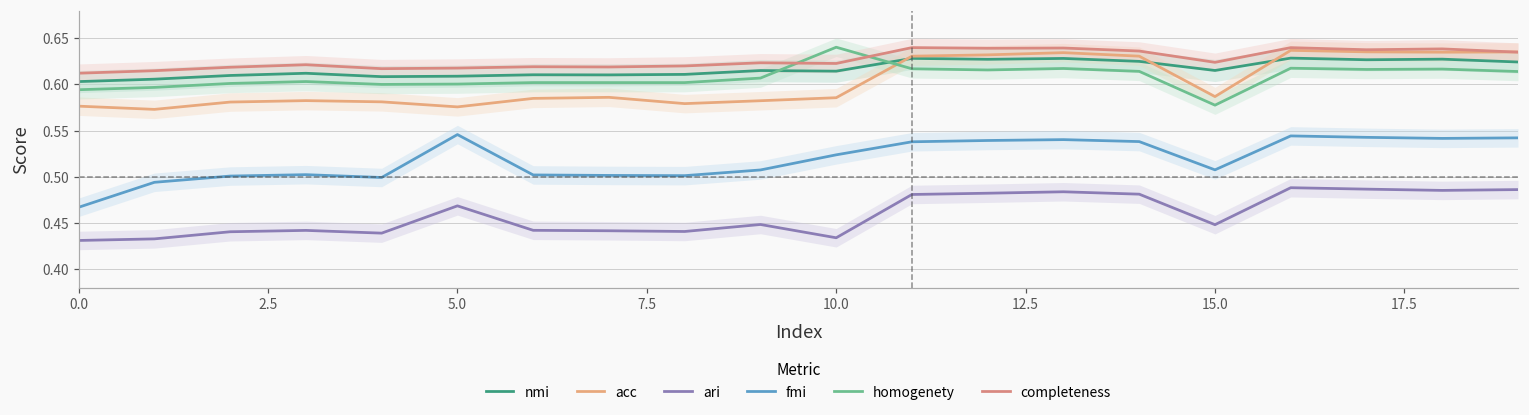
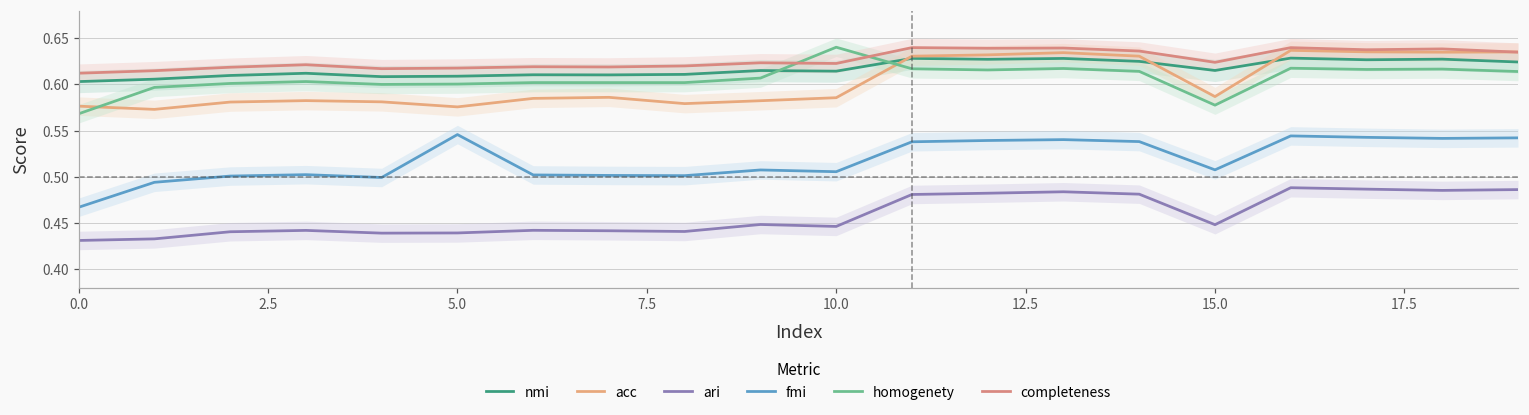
  {
    "nmi": {
      "10.0": 0.61,
      "15.0": 0.62
    },
    "ari": {
      "0.0": 0.43,
-     "5.0": 0.47,
-     "10.0": 0.43,
+     "5.0": 0.44,
+     "10.0": 0.45,
      "15.0": 0.45
    },
    "fmi": {
      "0.0": 0.47,
      "5.0": 0.55,
-     "10.0": 0.52,
+     "10.0": 0.51,
      "15.0": 0.51
    },
    "homogenety": {
-     "0.0": 0.59,
+     "0.0": 0.57,
      "5.0": 0.60,
      "10.0": 0.64,
      "15.0": 0.58
    }
  }
